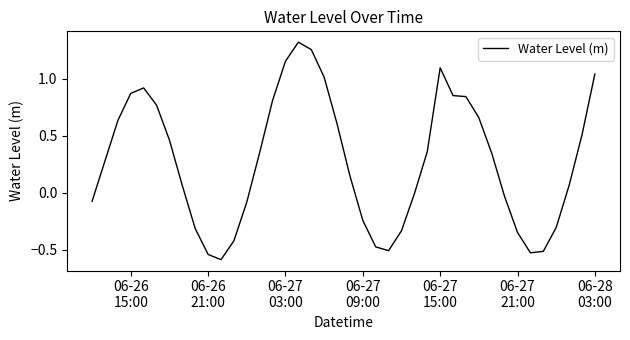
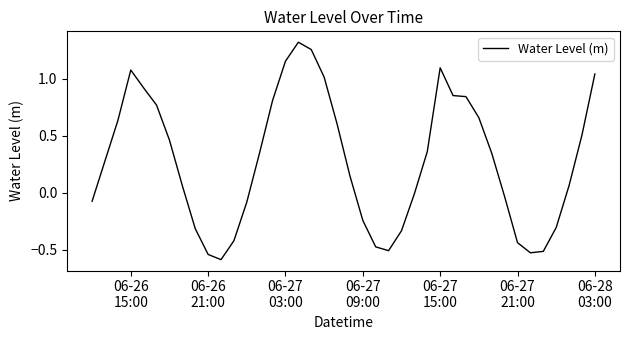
  {
-   "06-26 15:00": 0.87,
+   "06-26 15:00": 1.08,
    "06-26 21:00": -0.54,
    "06-27 03:00": 1.16,
    "06-27 09:00": -0.24,
    "06-27 15:00": 1.10,
-   "06-27 21:00": -0.35,
+   "06-27 21:00": -0.44,
    "06-28 03:00": 1.04
  }
